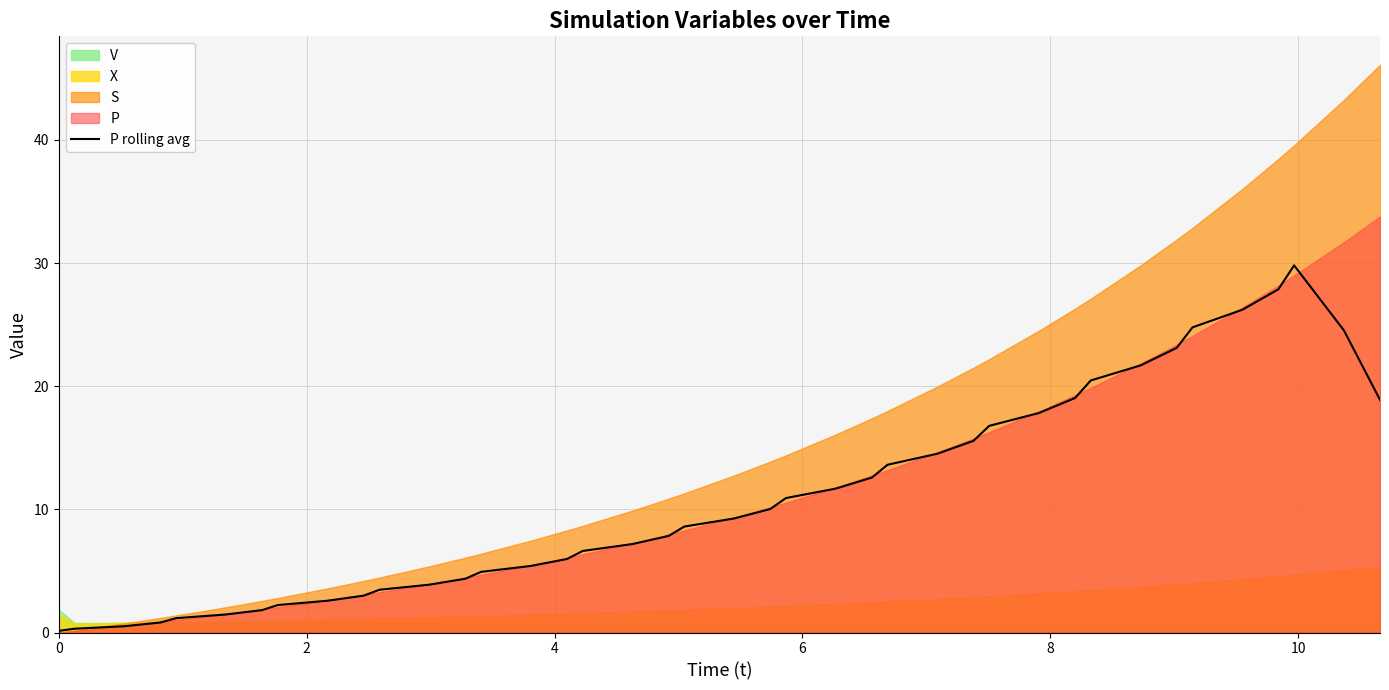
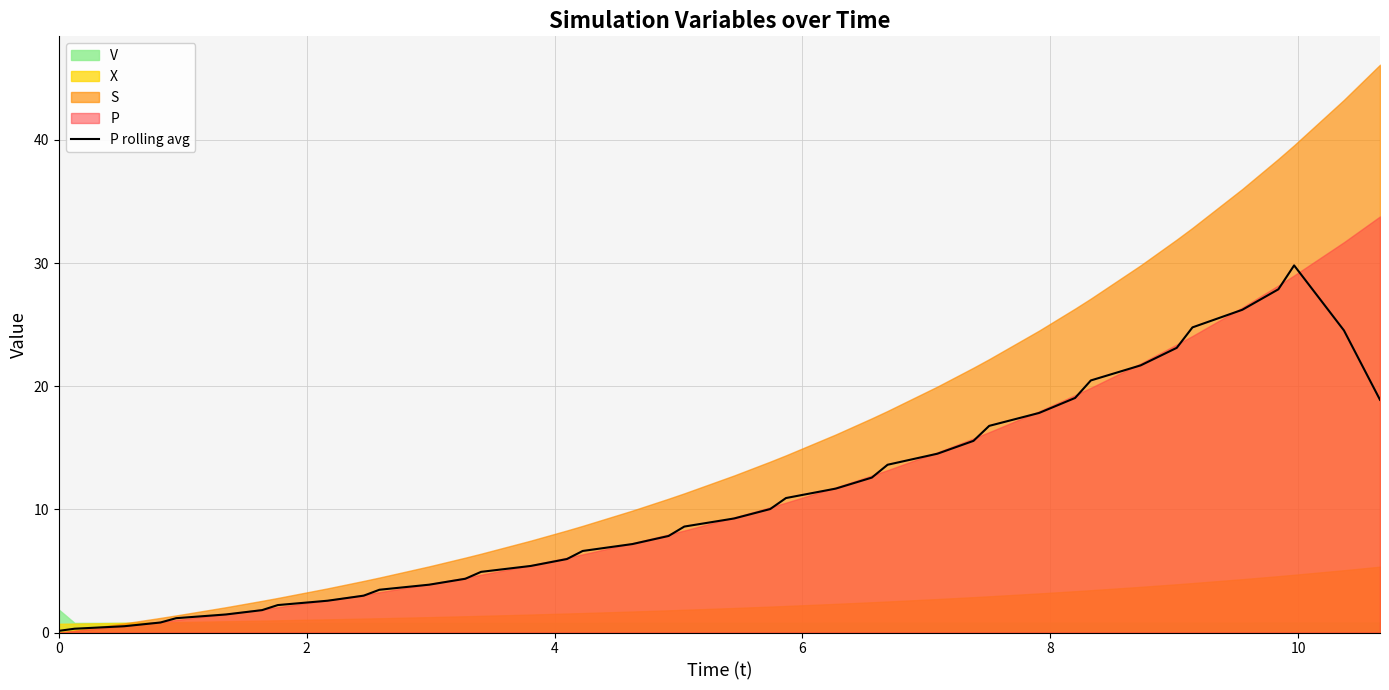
  {
    "V": {
      "0": 1.9
    },
    "X": {
-     "0": 1.5
+     "0": 0.7
    }
  }
